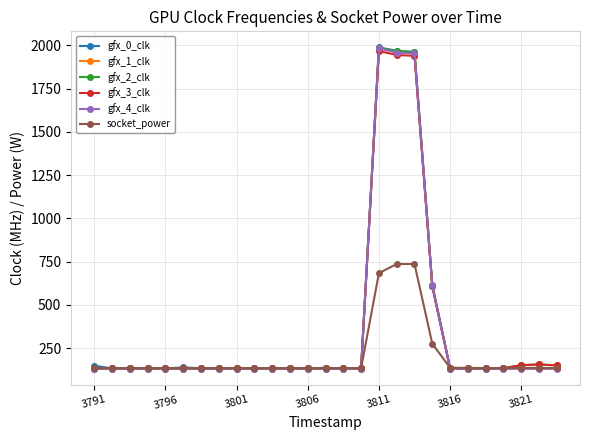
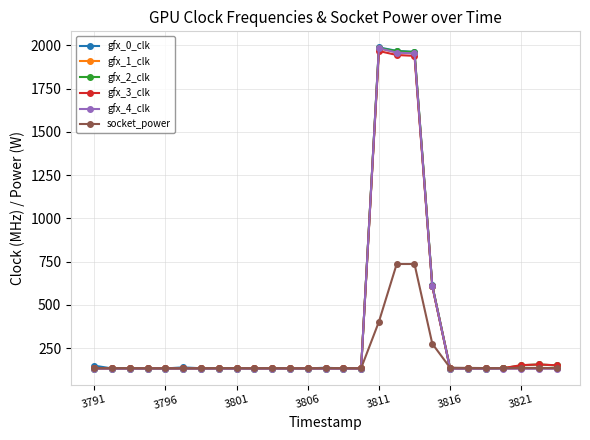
  {
    "gfx_3_clk": {
      "3811": 1970
    },
    "socket_power": {
-     "3811": 680
+     "3811": 400
    }
  }
